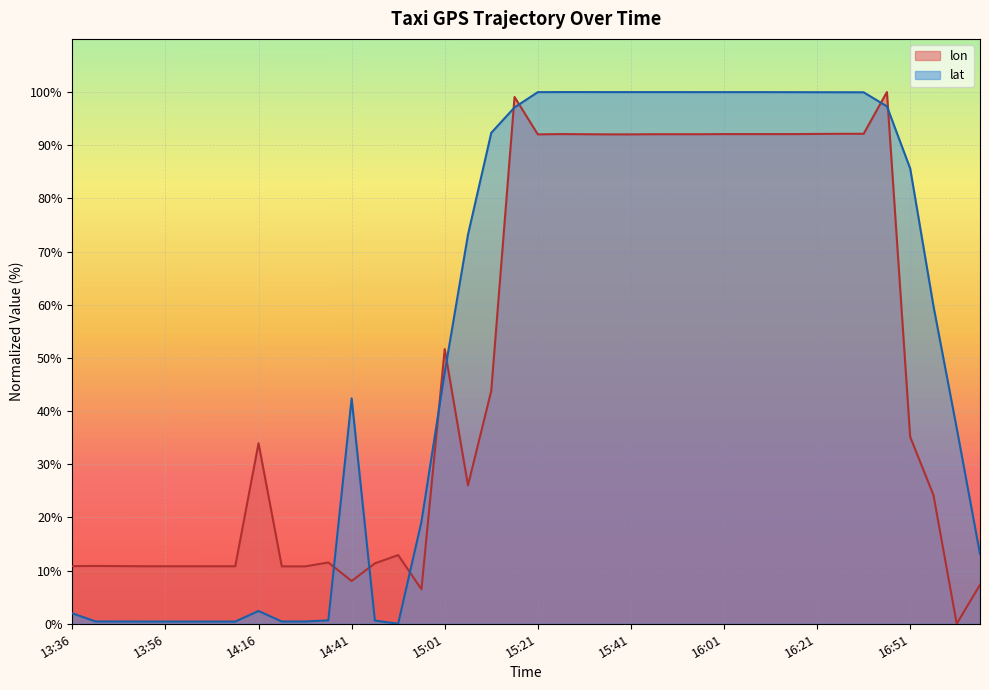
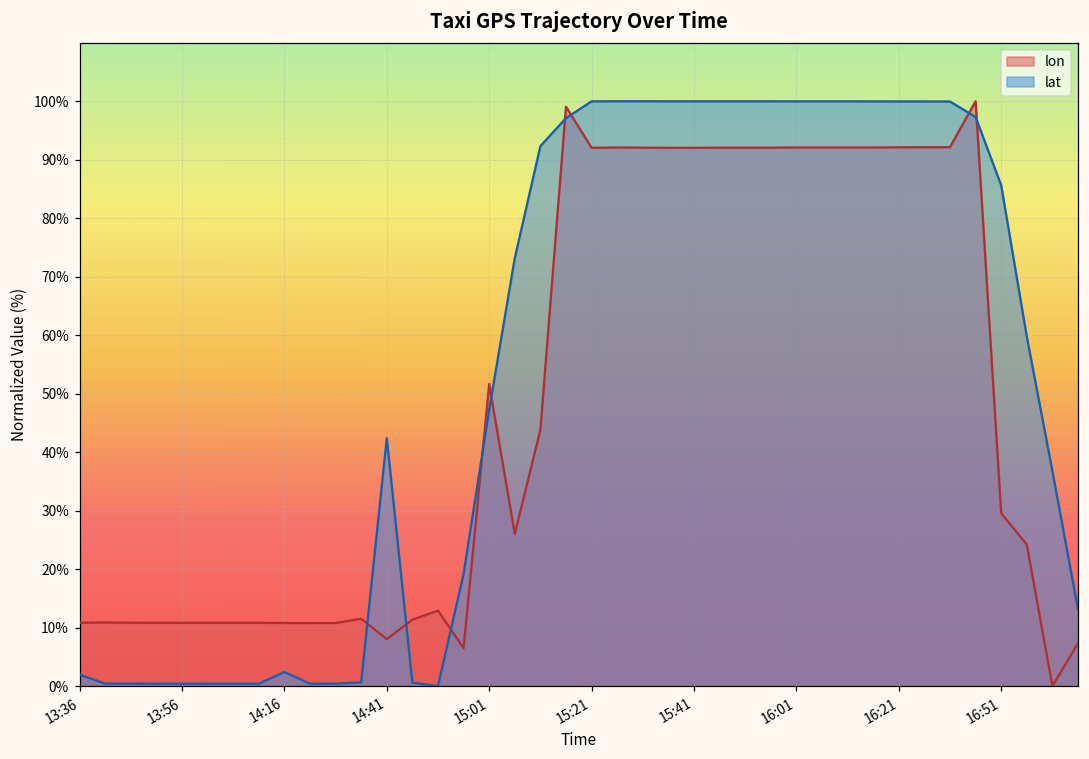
  {
    "lon": {
      "13:36": "11%",
      "13:56": "11%",
-     "14:16": "34%",
+     "14:16": "11%",
      "14:41": "8%",
      "15:01": "52%",
      "15:21": "92%",
      "16:01": "92%",
      "16:21": "92%",
-     "16:51": "35%"
+     "16:51": "30%"
    },
    "lat": {
      "13:36": "2%",
      "13:56": "0%",
      "14:16": "2%",
      "14:41": "42%",
      "15:01": "47%",
      "15:21": "100%",
      "16:01": "100%",
      "16:21": "100%",
      "16:51": "86%"
    }
  }
